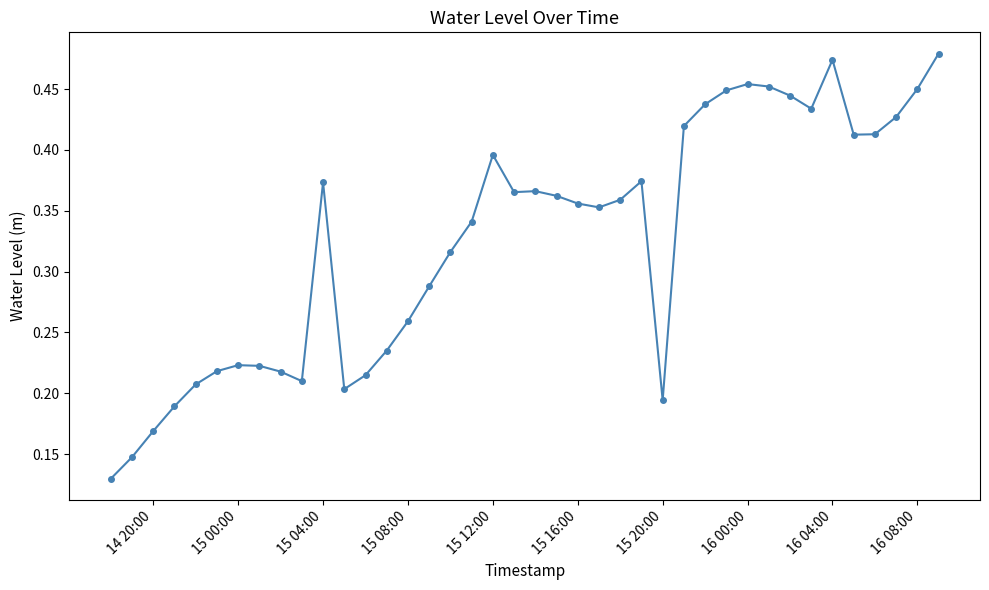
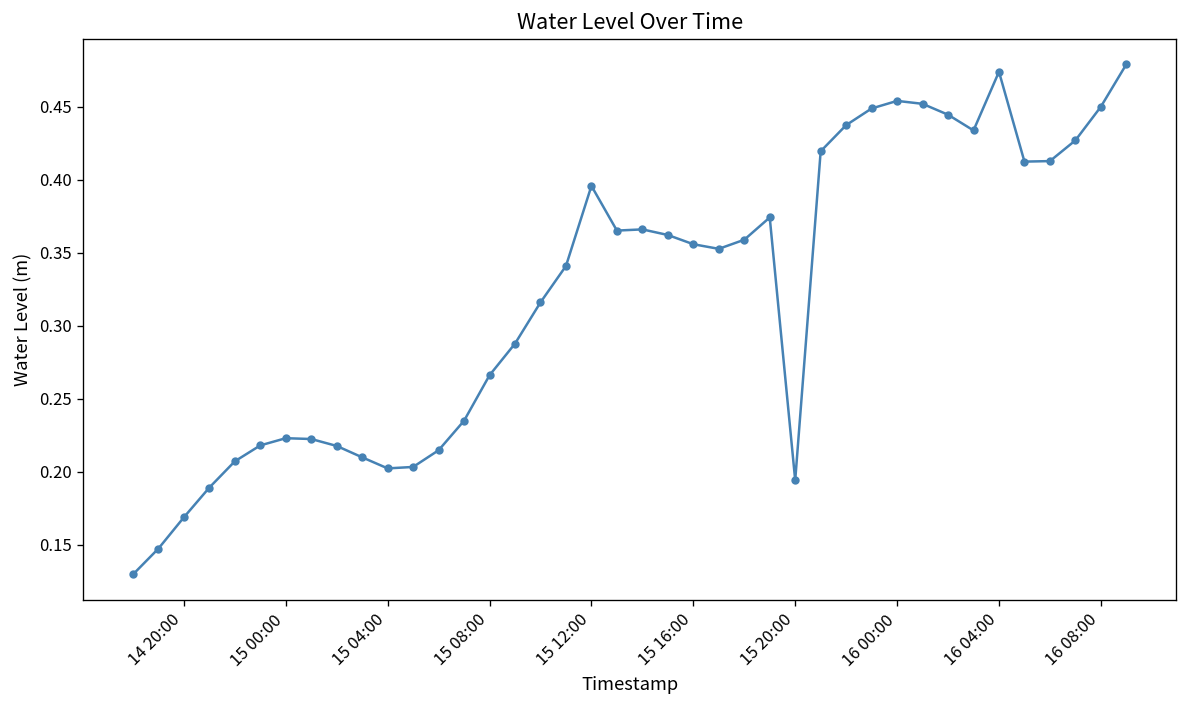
  {
    "14 20:00": 0.169,
    "15 00:00": 0.223,
-   "15 04:00": 0.373,
-   "15 08:00": 0.259,
+   "15 04:00": 0.202,
+   "15 08:00": 0.266,
    "15 12:00": 0.396,
    "15 16:00": 0.356,
    "15 20:00": 0.194,
    "16 00:00": 0.454,
    "16 04:00": 0.474,
    "16 08:00": 0.450
  }
